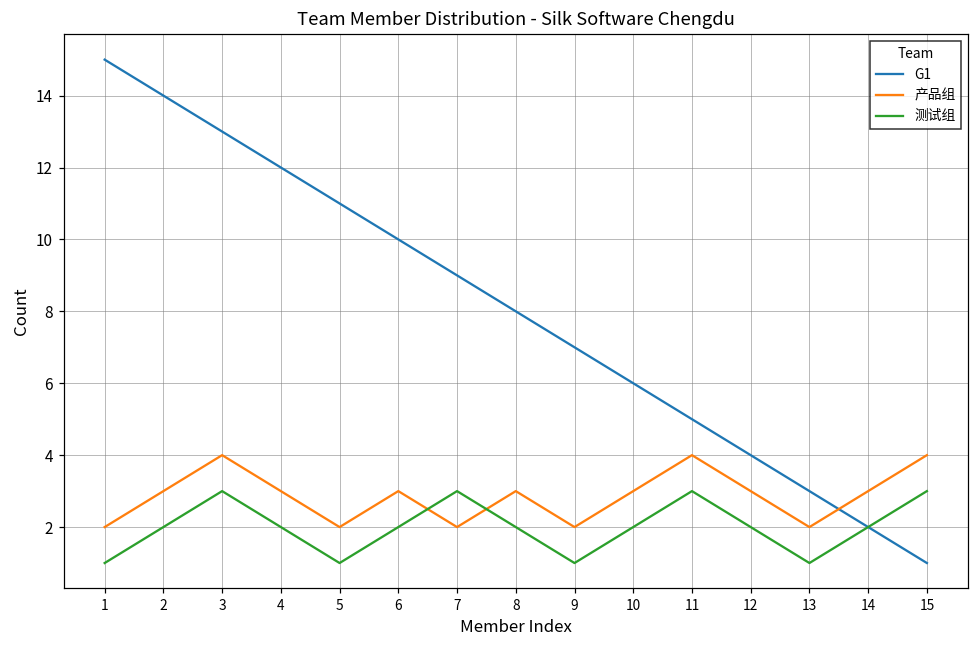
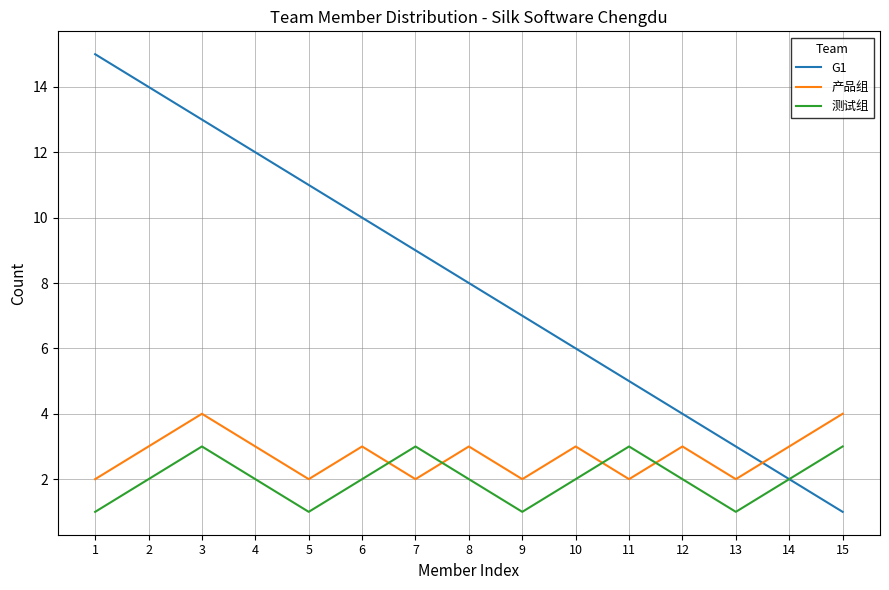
  {
    "G1": {
      "1": 15,
      "2": 14,
      "3": 13,
      "4": 12,
      "5": 11,
      "6": 10,
      "7": 9,
      "8": 8,
      "9": 7,
      "10": 6,
      "11": 5,
      "12": 4,
      "13": 3,
      "15": 1
    },
    "产品组": {
      "1": 2,
      "2": 3,
      "3": 4,
      "4": 3,
      "5": 2,
      "6": 3,
      "7": 2,
      "8": 3,
      "9": 2,
      "10": 3,
-     "11": 4,
+     "11": 2,
      "12": 3,
      "13": 2,
      "14": 3,
      "15": 4
    },
    "测试组": {
      "1": 1,
      "2": 2,
      "3": 3,
      "4": 2,
      "5": 1,
      "6": 2,
      "7": 3,
      "8": 2,
      "9": 1,
      "10": 2,
      "11": 3,
      "12": 2,
      "13": 1,
      "15": 3
    }
  }
